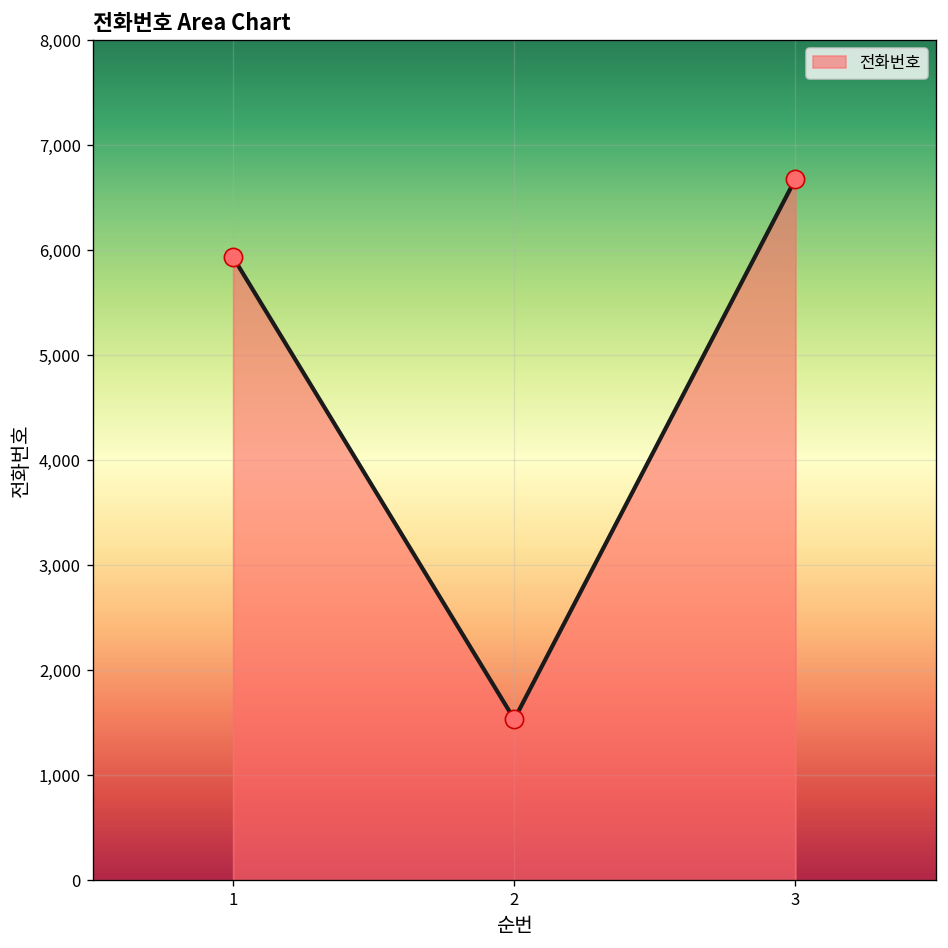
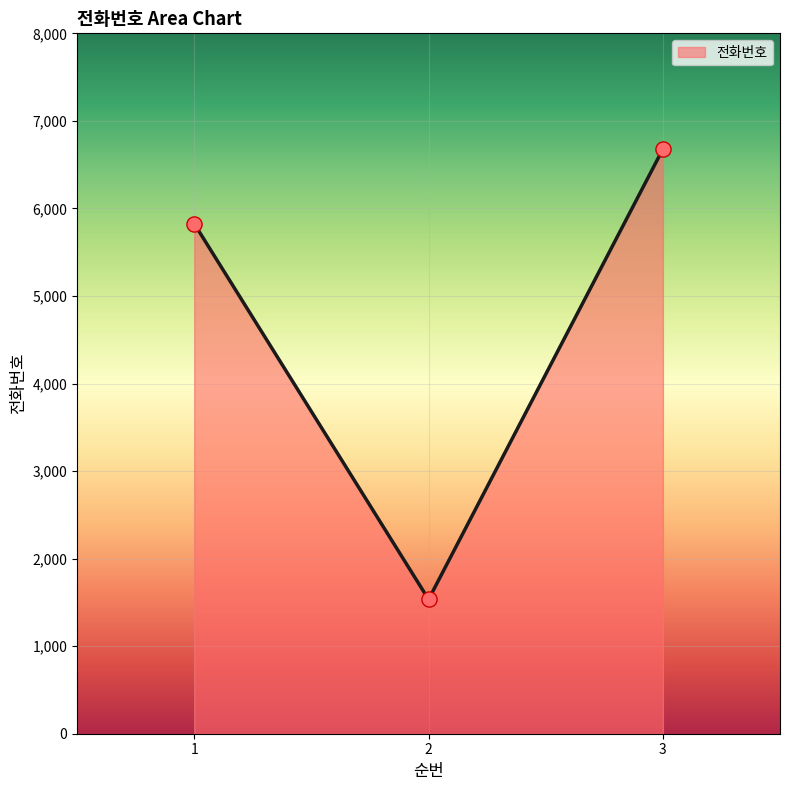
  {
-   "1": "5,900",
+   "1": "5,800",
    "2": "1,500",
    "3": "6,700"
  }
